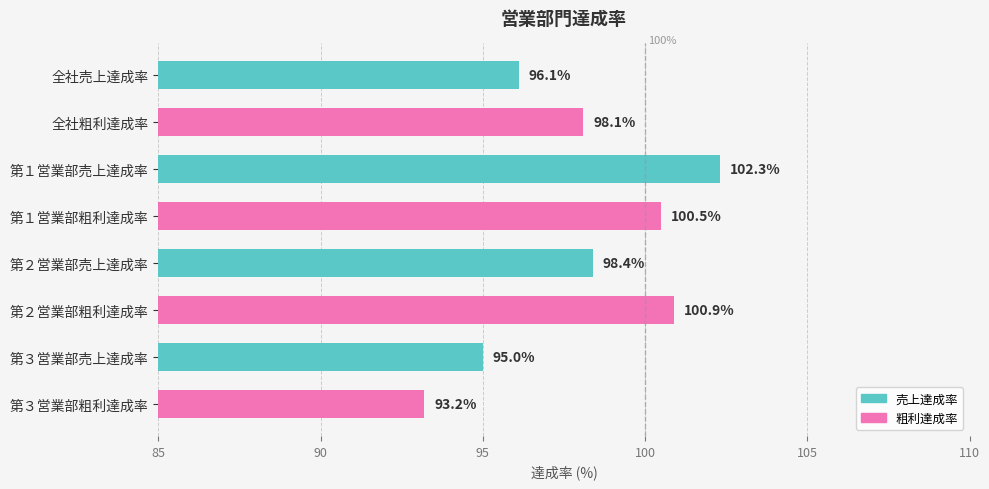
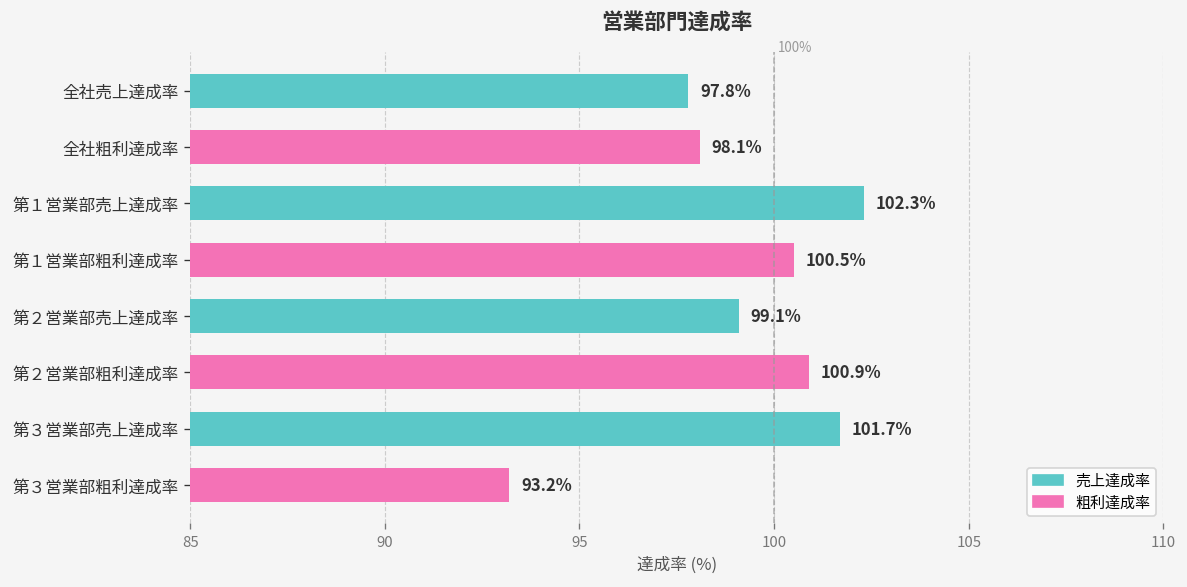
  {
-   "全社売上達成率": "96.1%",
+   "全社売上達成率": "97.8%",
    "全社粗利達成率": "98.1%",
    "第１営業部売上達成率": "102.3%",
    "第１営業部粗利達成率": "100.5%",
-   "第２営業部売上達成率": "98.4%",
+   "第２営業部売上達成率": "99.1%",
    "第２営業部粗利達成率": "100.9%",
-   "第３営業部売上達成率": "95.0%",
+   "第３営業部売上達成率": "101.7%",
    "第３営業部粗利達成率": "93.2%"
  }
